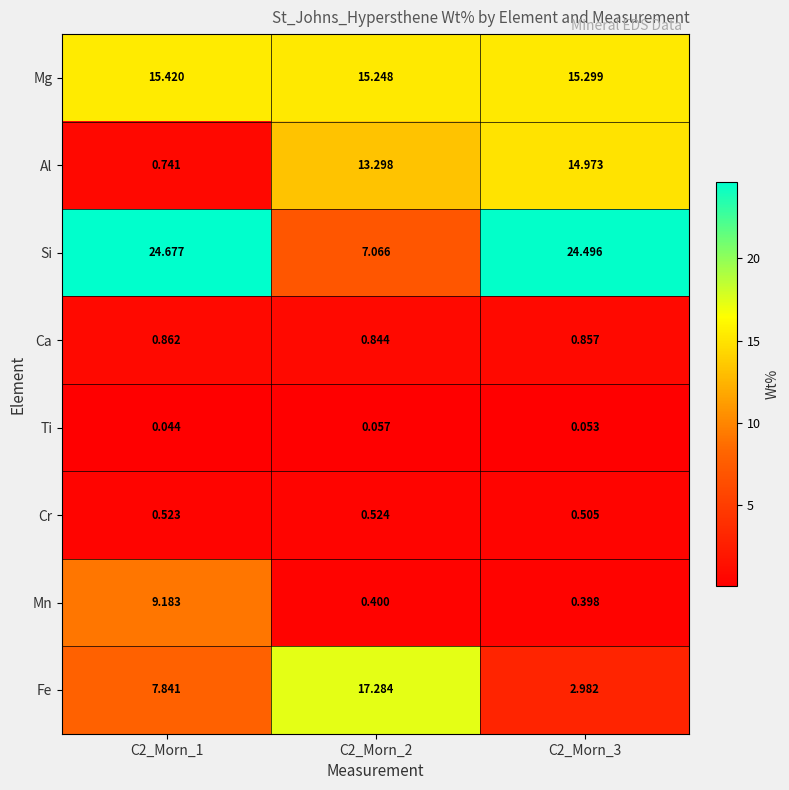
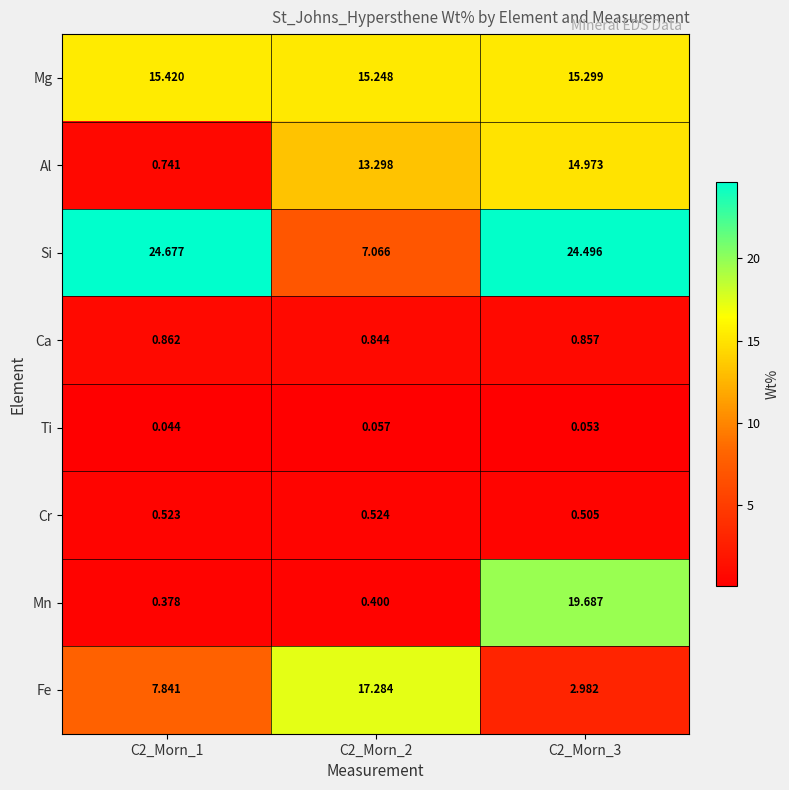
  {
    "Mg": {
      "C2_Morn_1": 15.420,
      "C2_Morn_2": 15.248,
      "C2_Morn_3": 15.299
    },
    "Al": {
      "C2_Morn_1": 0.741,
      "C2_Morn_2": 13.298,
      "C2_Morn_3": 14.973
    },
    "Si": {
      "C2_Morn_1": 24.677,
      "C2_Morn_2": 7.066,
      "C2_Morn_3": 24.496
    },
    "Ca": {
      "C2_Morn_1": 0.862,
      "C2_Morn_2": 0.844,
      "C2_Morn_3": 0.857
    },
    "Ti": {
      "C2_Morn_1": 0.044,
      "C2_Morn_2": 0.057,
      "C2_Morn_3": 0.053
    },
    "Cr": {
      "C2_Morn_1": 0.523,
      "C2_Morn_2": 0.524,
      "C2_Morn_3": 0.505
    },
    "Mn": {
-     "C2_Morn_1": 9.183,
+     "C2_Morn_1": 0.378,
      "C2_Morn_2": 0.400,
-     "C2_Morn_3": 0.398
+     "C2_Morn_3": 19.687
    },
    "Fe": {
      "C2_Morn_1": 7.841,
      "C2_Morn_2": 17.284,
      "C2_Morn_3": 2.982
    }
  }
